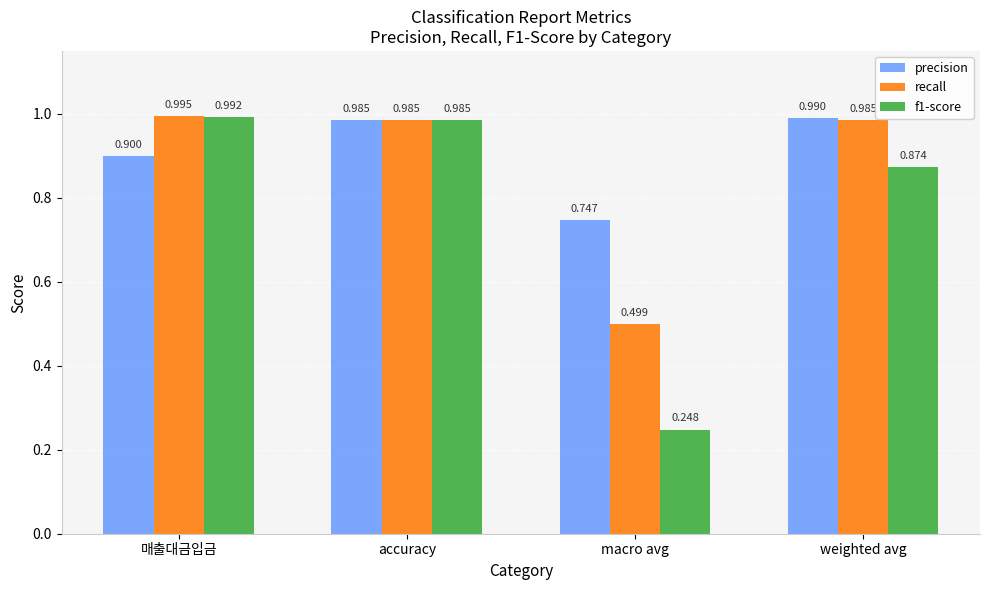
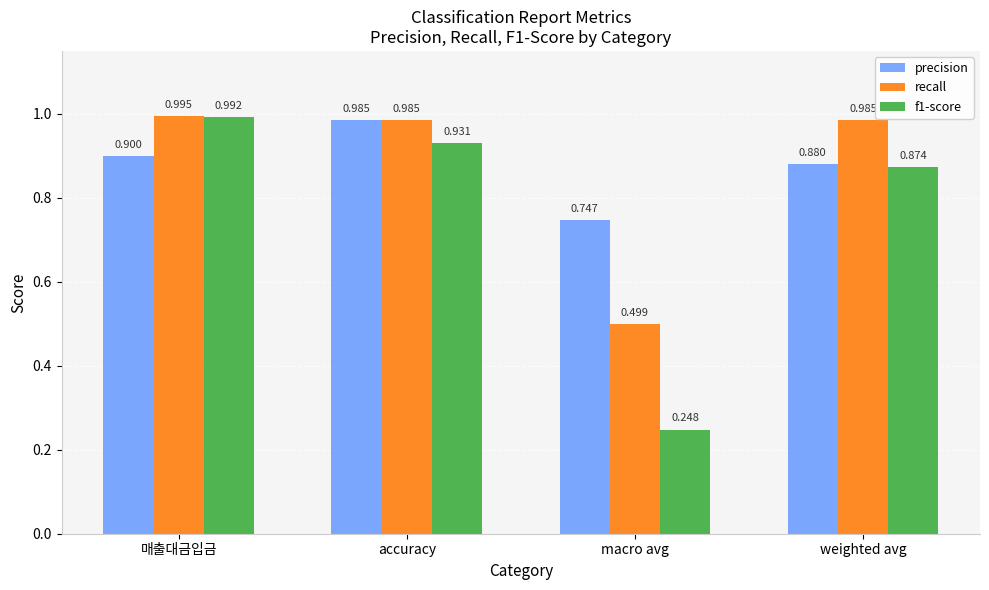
  {
    "precision": {
      "매출대금입금": 0.900,
      "accuracy": 0.985,
      "macro avg": 0.747,
-     "weighted avg": 0.990
+     "weighted avg": 0.880
    },
    "recall": {
      "매출대금입금": 0.995,
      "accuracy": 0.985,
      "macro avg": 0.499
    },
    "f1-score": {
      "매출대금입금": 0.992,
-     "accuracy": 0.985,
+     "accuracy": 0.931,
      "macro avg": 0.248,
      "weighted avg": 0.874
    }
  }
